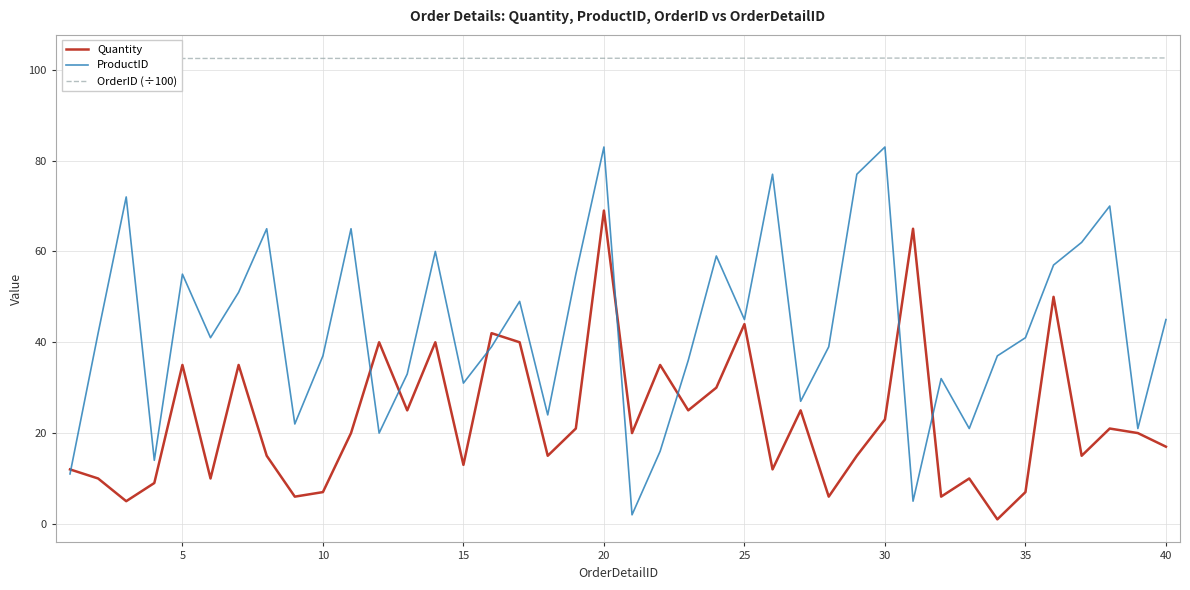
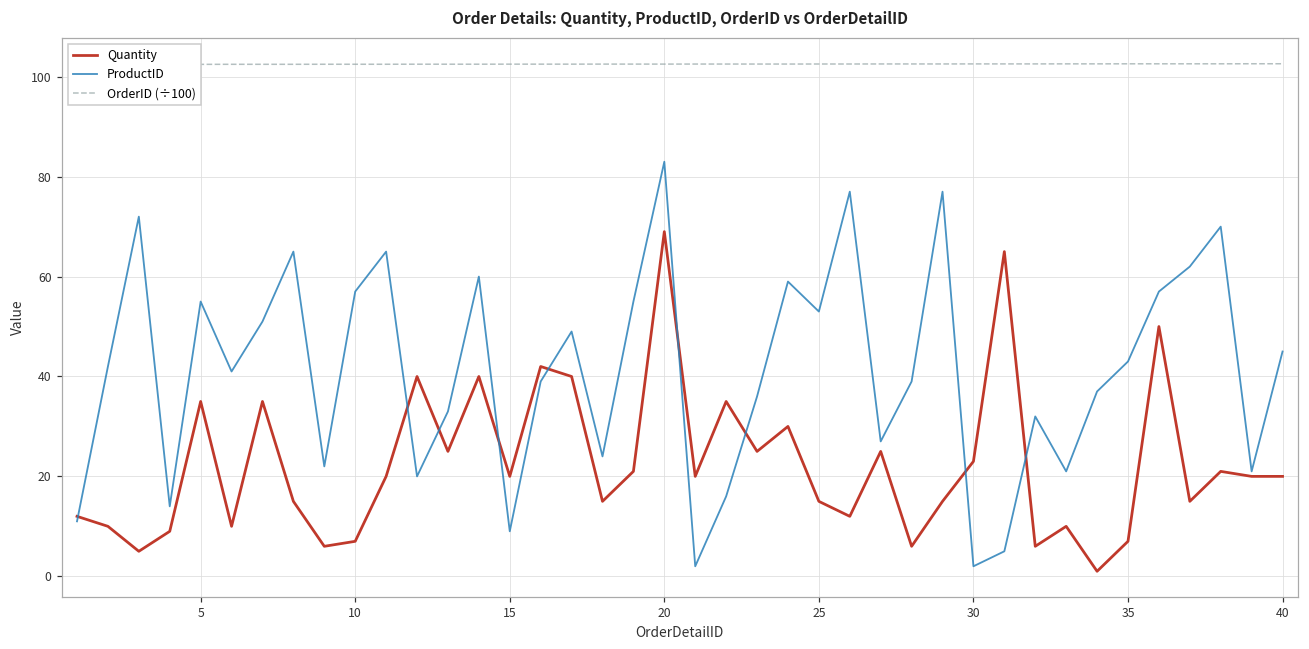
  {
    "Quantity": {
      "5": 35,
      "10": 7,
-     "15": 13,
+     "15": 20,
      "20": 69,
-     "25": 44,
+     "25": 15,
      "30": 23,
      "35": 7,
-     "40": 17
+     "40": 20
    },
    "ProductID": {
      "5": 55,
-     "10": 37,
-     "15": 31,
+     "10": 57,
+     "15": 9,
      "20": 83,
-     "25": 45,
-     "30": 83,
-     "35": 41,
+     "25": 53,
+     "30": 2,
+     "35": 43,
      "40": 45
    },
    "OrderID (÷100)": {
      "5": 102,
      "10": 103,
      "15": 103,
      "20": 103,
      "25": 103,
      "30": 103,
      "35": 103,
      "40": 103
    }
  }
